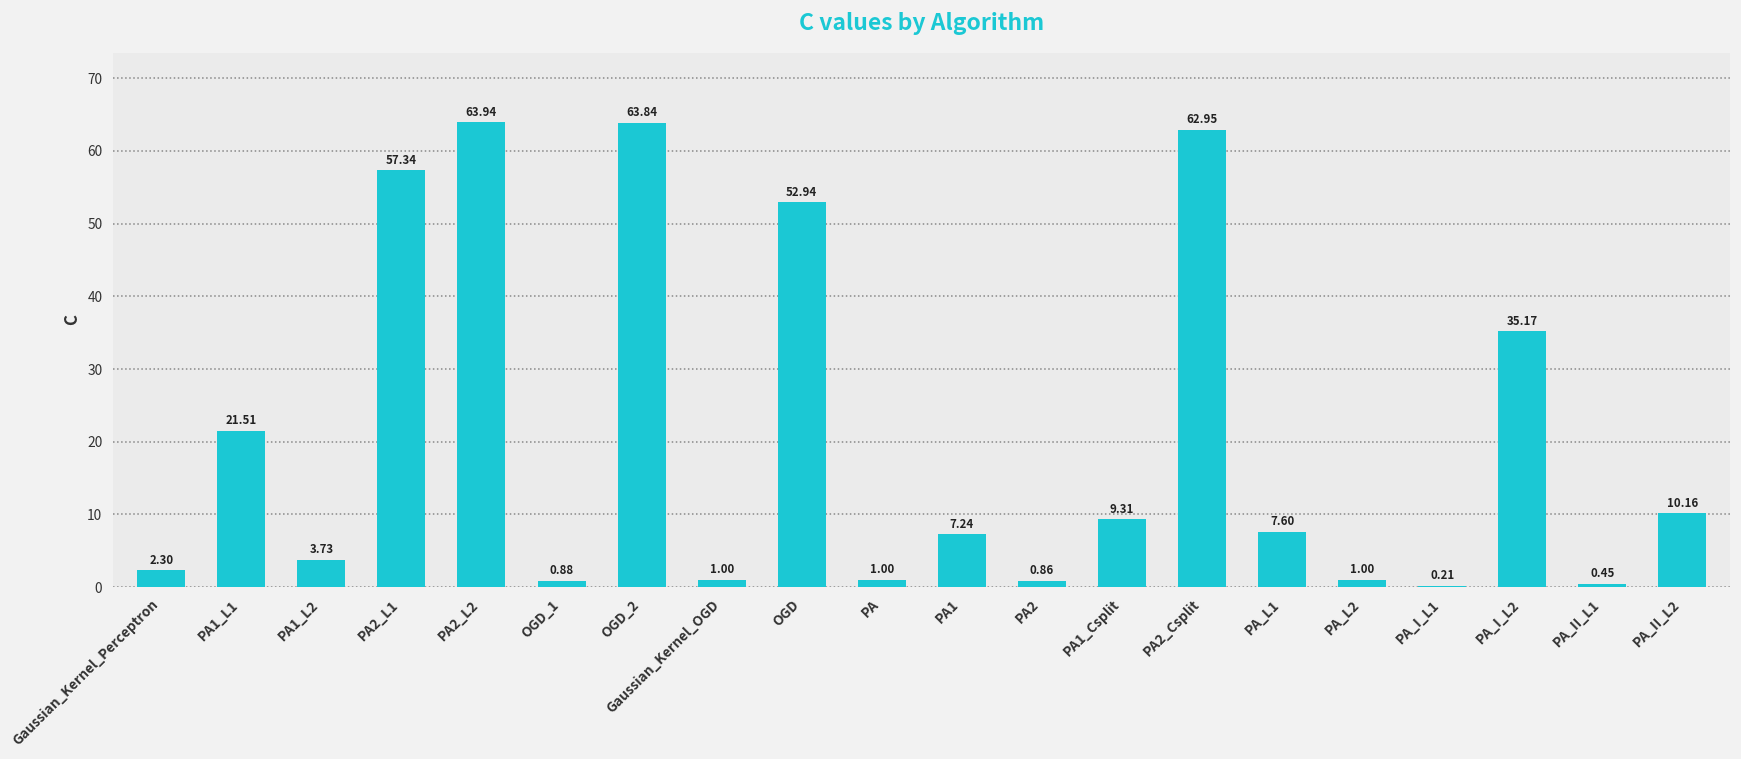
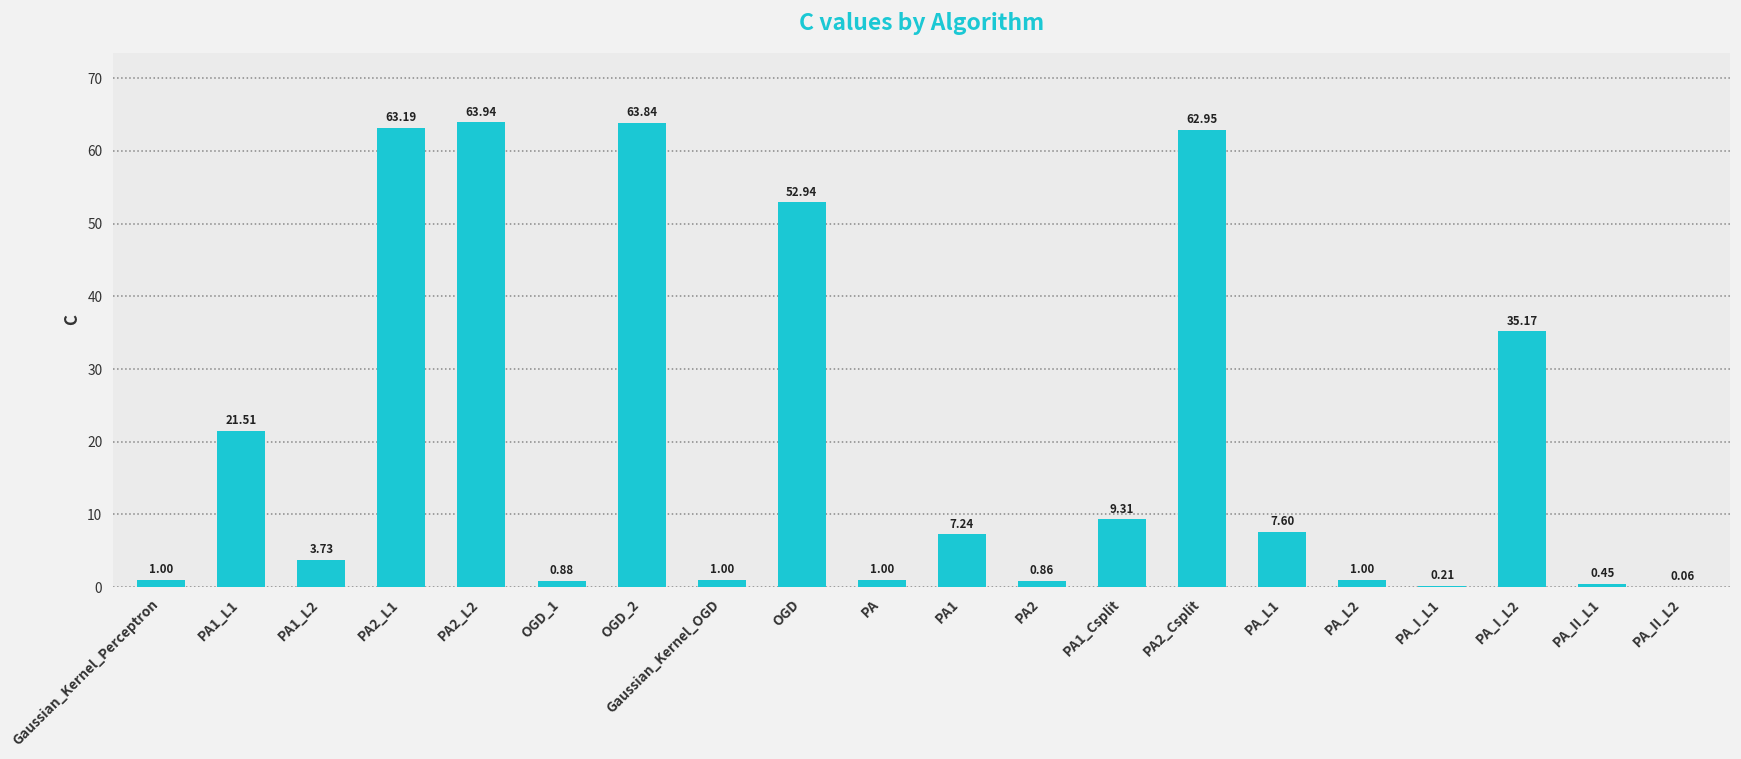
  {
-   "Gaussian_Kernel_Perceptron": 2.30,
+   "Gaussian_Kernel_Perceptron": 1.00,
    "PA1_L1": 21.51,
    "PA1_L2": 3.73,
-   "PA2_L1": 57.34,
+   "PA2_L1": 63.19,
    "PA2_L2": 63.94,
    "OGD_1": 0.88,
    "OGD_2": 63.84,
    "Gaussian_Kernel_OGD": 1.00,
    "OGD": 52.94,
    "PA": 1.00,
    "PA1": 7.24,
    "PA2": 0.86,
    "PA1_Csplit": 9.31,
    "PA2_Csplit": 62.95,
    "PA_L1": 7.60,
    "PA_L2": 1.00,
    "PA_I_L1": 0.21,
    "PA_I_L2": 35.17,
    "PA_II_L1": 0.45,
-   "PA_II_L2": 10.16
+   "PA_II_L2": 0.06
  }
